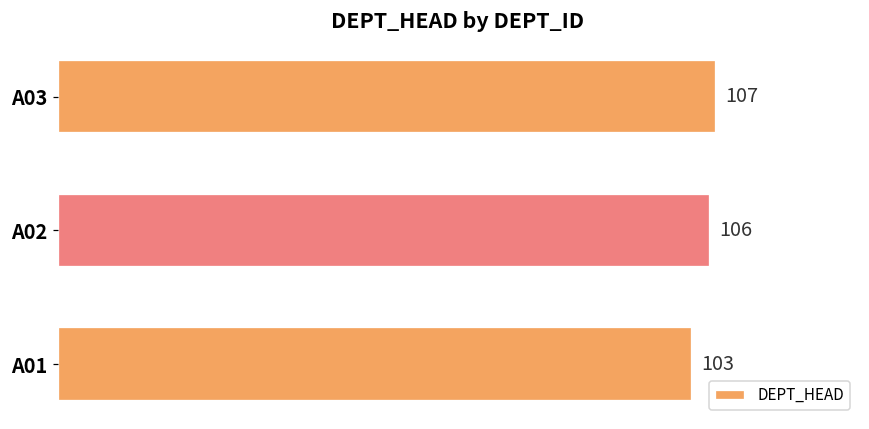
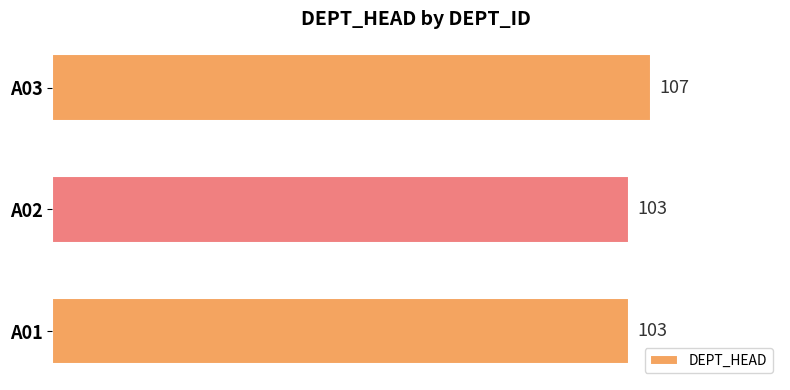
  {
    "A03": 107,
-   "A02": 106,
+   "A02": 103,
    "A01": 103
  }
